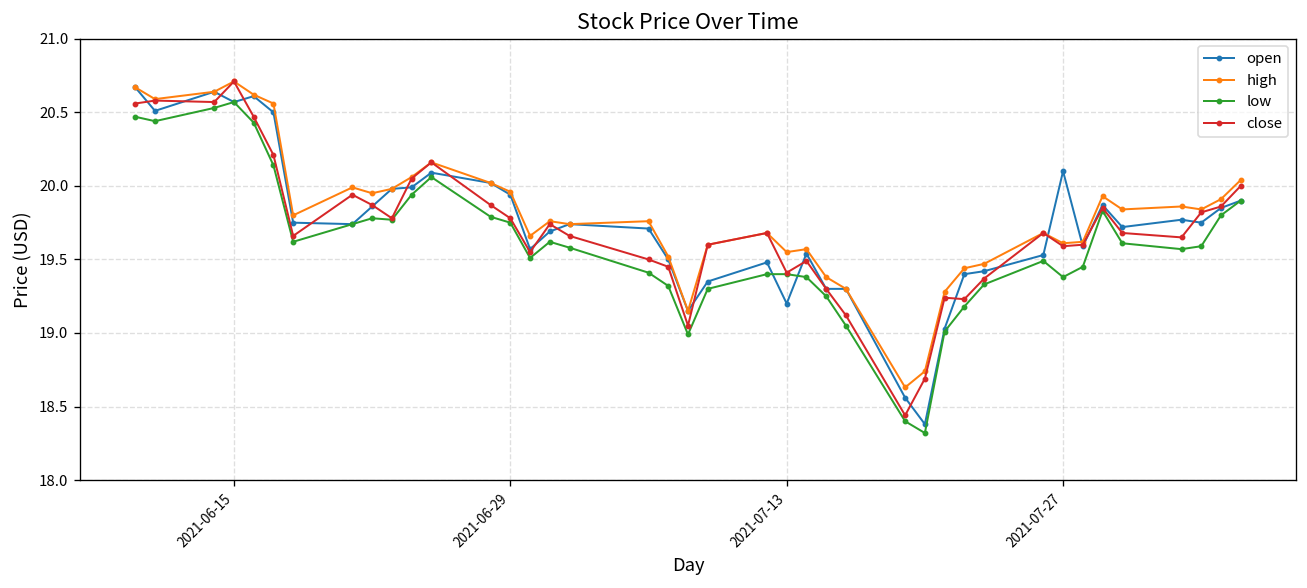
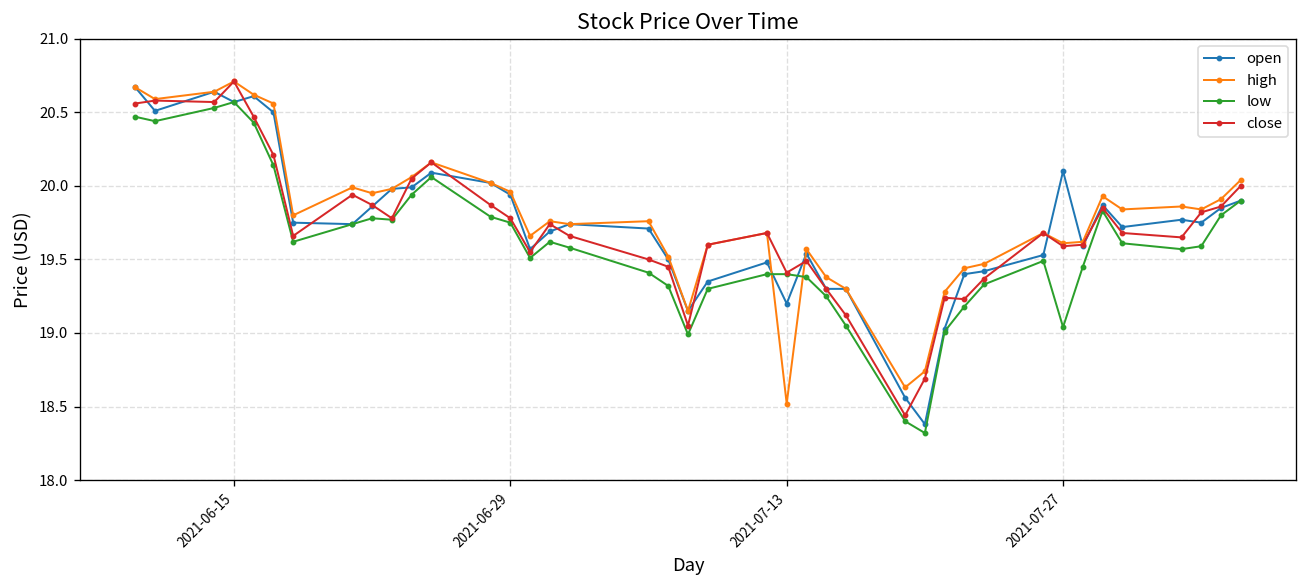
  {
    "open": {
      "2021-07-13": 19.20,
      "2021-07-27": 20.10
    },
    "high": {
-     "2021-07-13": 19.55
+     "2021-07-13": 18.52
    },
    "low": {
      "2021-06-29": 19.75,
-     "2021-07-27": 19.38
+     "2021-07-27": 19.04
    },
    "close": {
      "2021-06-29": 19.78
    }
  }
